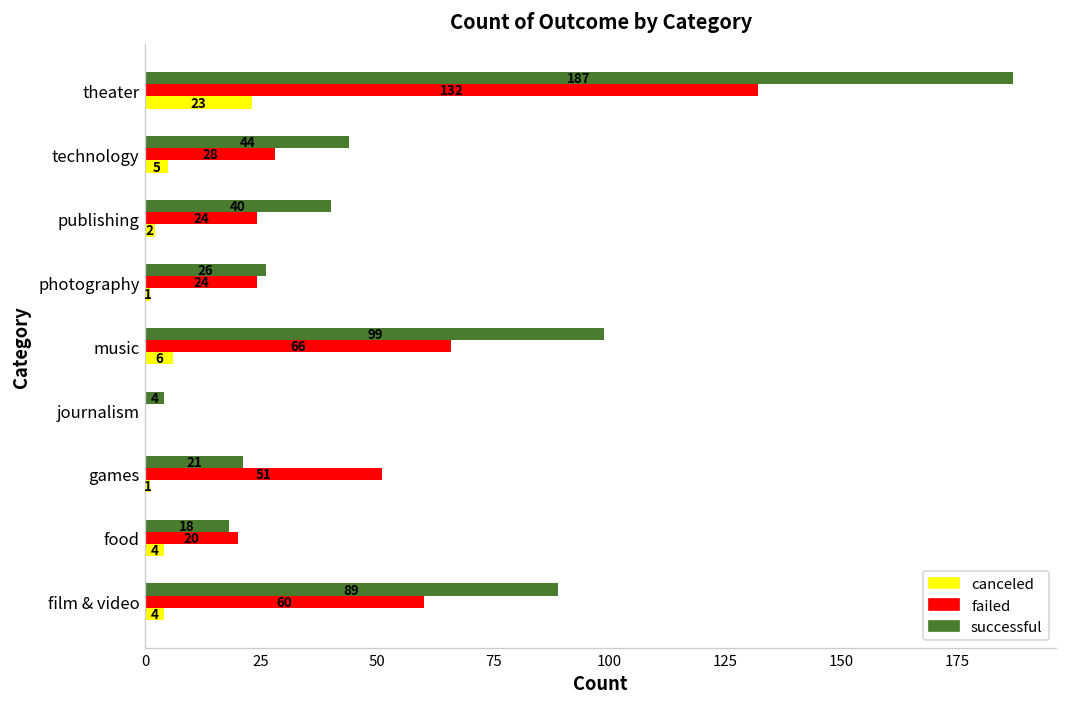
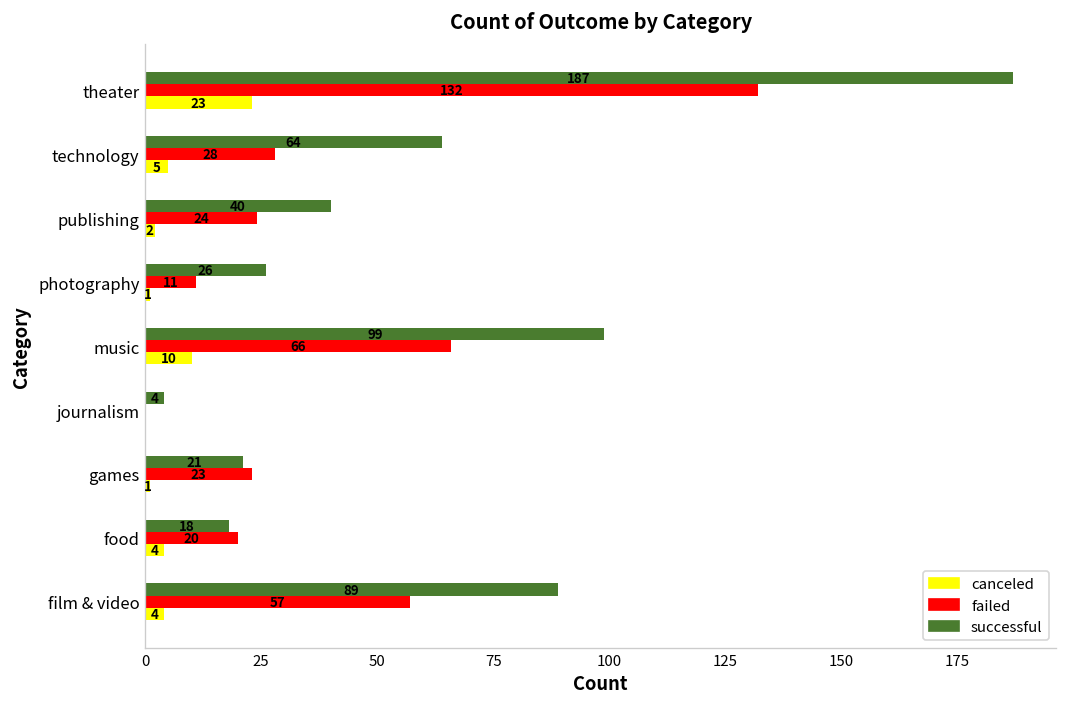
  {
    "canceled": {
      "theater": 23,
      "technology": 5,
      "publishing": 2,
      "photography": 1,
-     "music": 6,
+     "music": 10,
      "games": 1,
      "food": 4,
      "film & video": 4
    },
    "failed": {
      "theater": 132,
      "technology": 28,
      "publishing": 24,
-     "photography": 24,
+     "photography": 11,
      "music": 66,
-     "games": 51,
-     "film & video": 60
+     "games": 23,
+     "film & video": 57
    },
    "successful": {
      "theater": 187,
-     "technology": 44,
+     "technology": 64,
      "publishing": 40,
      "music": 99,
      "journalism": 4,
      "games": 21,
      "film & video": 89
    }
  }
